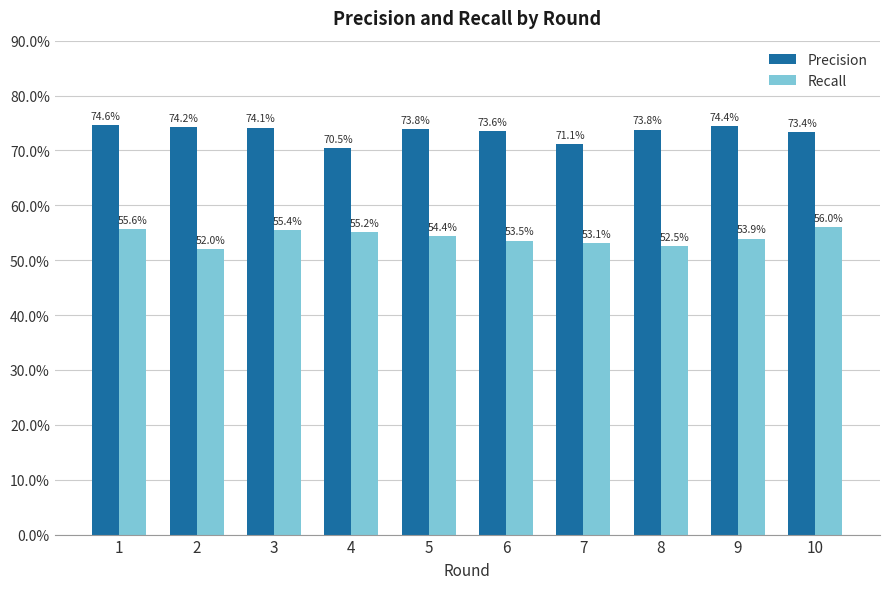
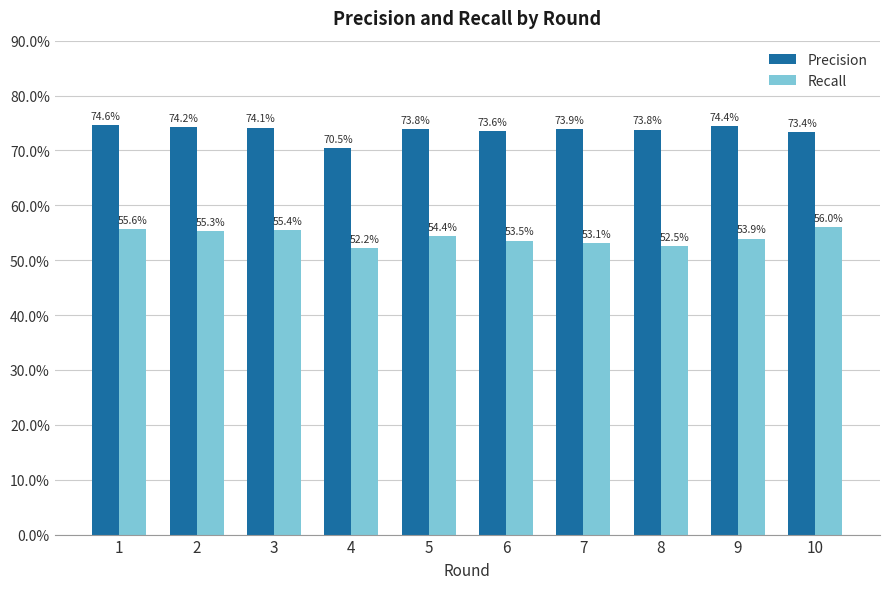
  {
    "Precision": {
      "1": "74.6%",
      "2": "74.2%",
      "3": "74.1%",
      "4": "70.5%",
      "5": "73.8%",
      "6": "73.6%",
-     "7": "71.1%",
+     "7": "73.9%",
      "8": "73.8%",
      "9": "74.4%",
      "10": "73.4%"
    },
    "Recall": {
      "1": "55.6%",
-     "2": "52.0%",
+     "2": "55.3%",
      "3": "55.4%",
-     "4": "55.2%",
+     "4": "52.2%",
      "5": "54.4%",
      "6": "53.5%",
      "7": "53.1%",
      "8": "52.5%",
      "9": "53.9%",
      "10": "56.0%"
    }
  }
